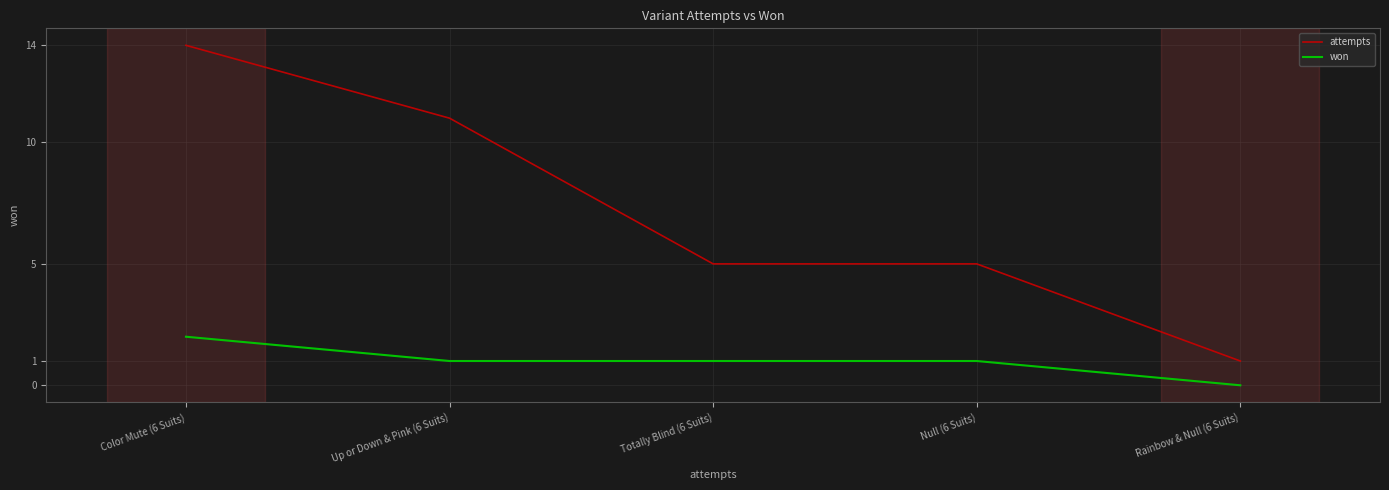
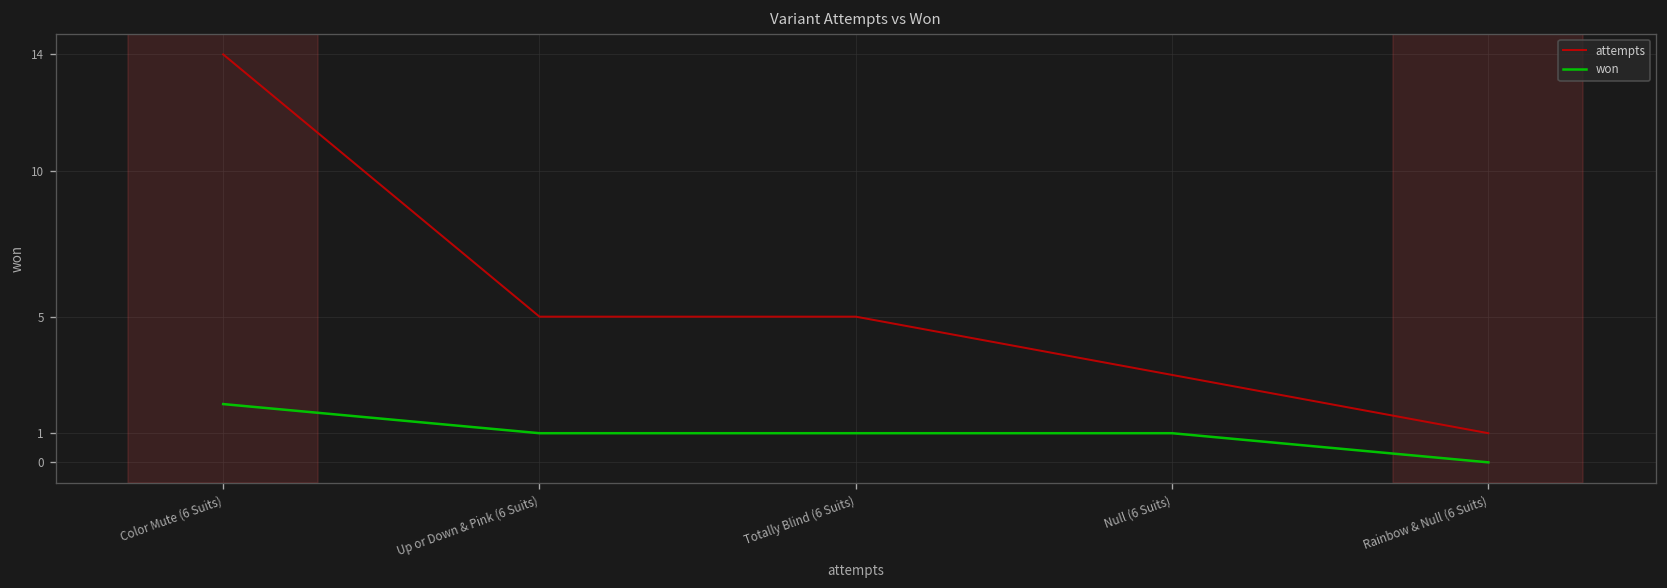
  {
    "attempts": {
      "Color Mute (6 Suits)": 14,
-     "Up or Down & Pink (6 Suits)": 11,
+     "Up or Down & Pink (6 Suits)": 5,
      "Totally Blind (6 Suits)": 5,
-     "Null (6 Suits)": 5,
+     "Null (6 Suits)": 3,
      "Rainbow & Null (6 Suits)": 1
    },
    "won": {
      "Color Mute (6 Suits)": 2,
      "Up or Down & Pink (6 Suits)": 1,
      "Totally Blind (6 Suits)": 1,
      "Null (6 Suits)": 1,
      "Rainbow & Null (6 Suits)": 0
    }
  }
